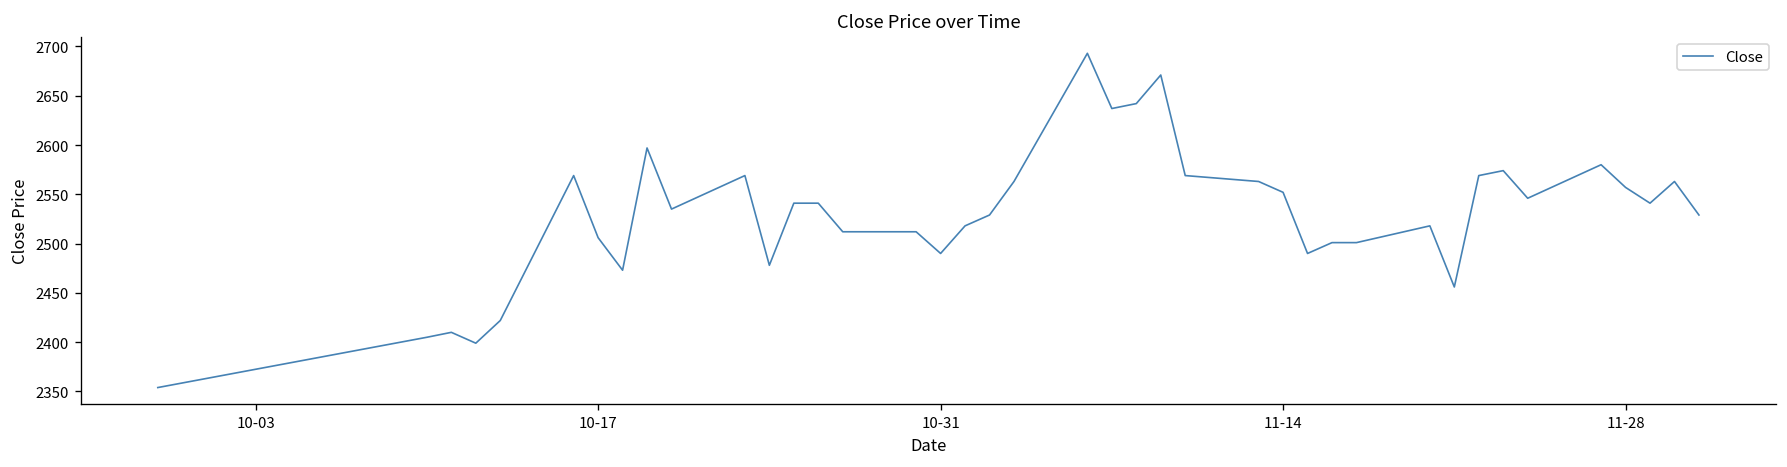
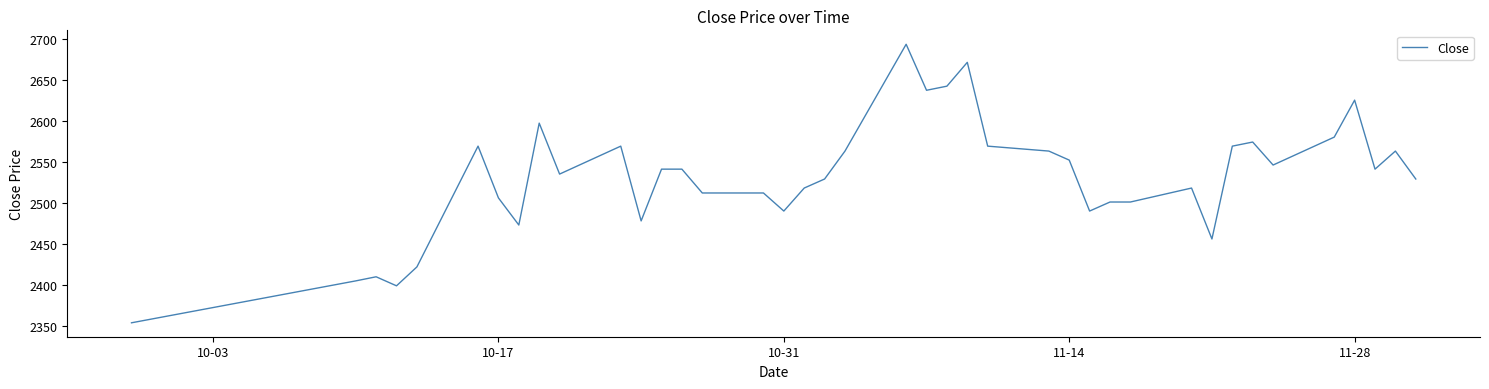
  {
    "10-17": 2510,
    "10-31": 2490,
    "11-14": 2550,
-   "11-28": 2560
+   "11-28": 2630
  }
